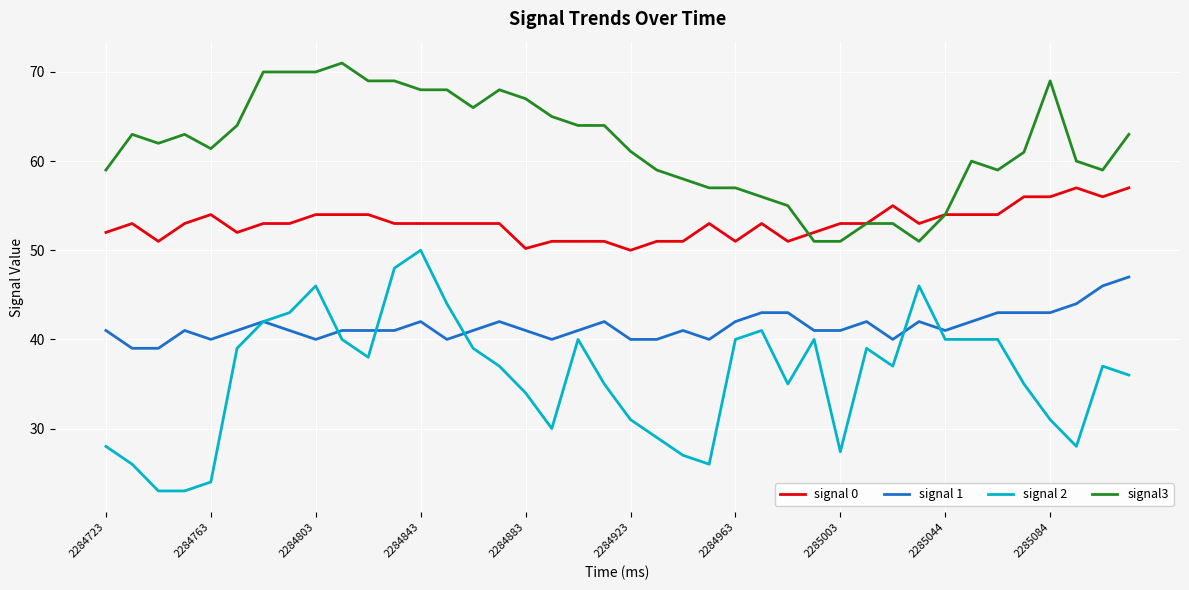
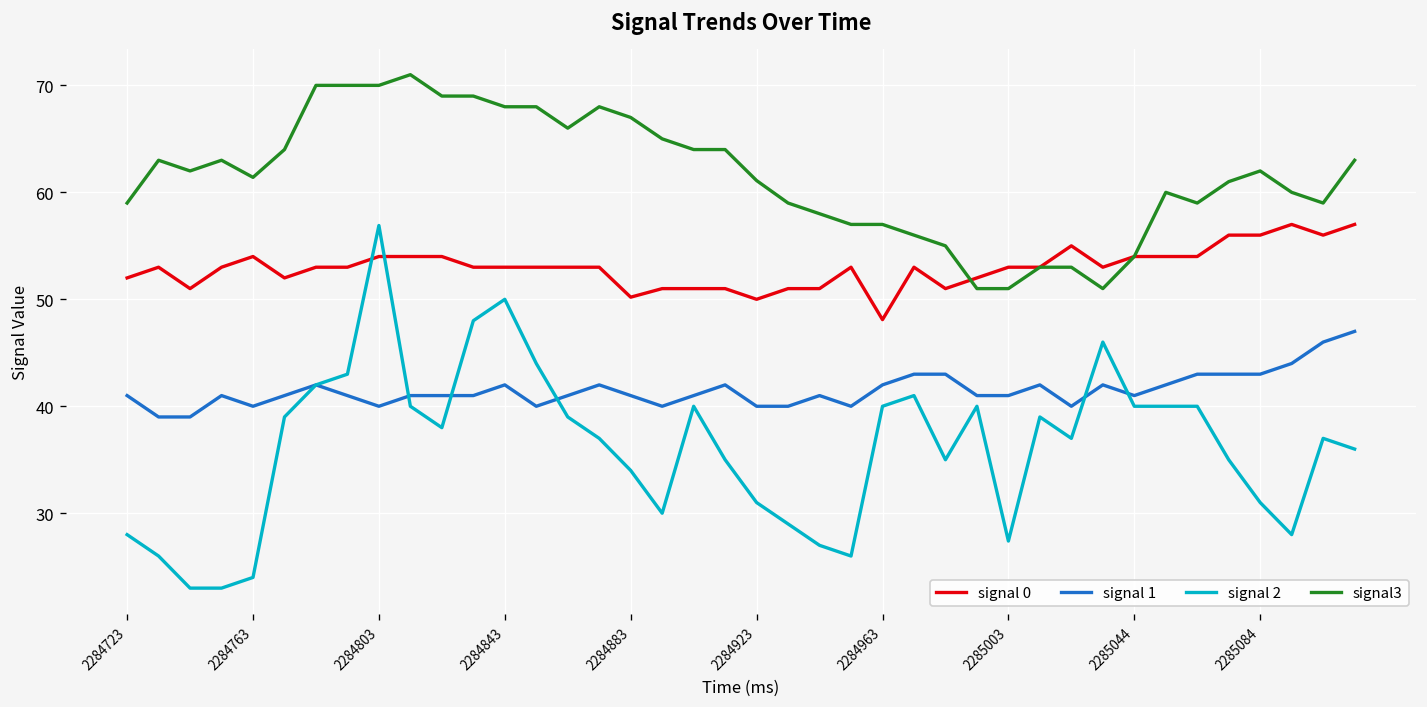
  {
    "signal 0": {
      "2284723": 52,
      "2284763": 54,
      "2284803": 54,
      "2284843": 53,
      "2284883": 50,
      "2284923": 50,
-     "2284963": 51,
+     "2284963": 48,
      "2285003": 53,
      "2285084": 56
    },
    "signal 1": {
      "2284723": 41,
      "2284763": 40,
      "2284803": 40,
      "2284843": 42,
      "2284883": 41,
      "2284923": 40,
      "2284963": 42,
      "2285003": 41,
      "2285044": 41,
      "2285084": 43
    },
    "signal 2": {
      "2284723": 28,
      "2284763": 24,
-     "2284803": 46,
+     "2284803": 57,
      "2284843": 50,
      "2284883": 34,
      "2284923": 31,
      "2284963": 40,
      "2285003": 27,
      "2285044": 40,
      "2285084": 31
    },
    "signal3": {
      "2284723": 59,
      "2284763": 61,
      "2284803": 70,
      "2284843": 68,
      "2284883": 67,
      "2284923": 61,
      "2284963": 57,
      "2285003": 51,
-     "2285084": 69
+     "2285084": 62
    }
  }
